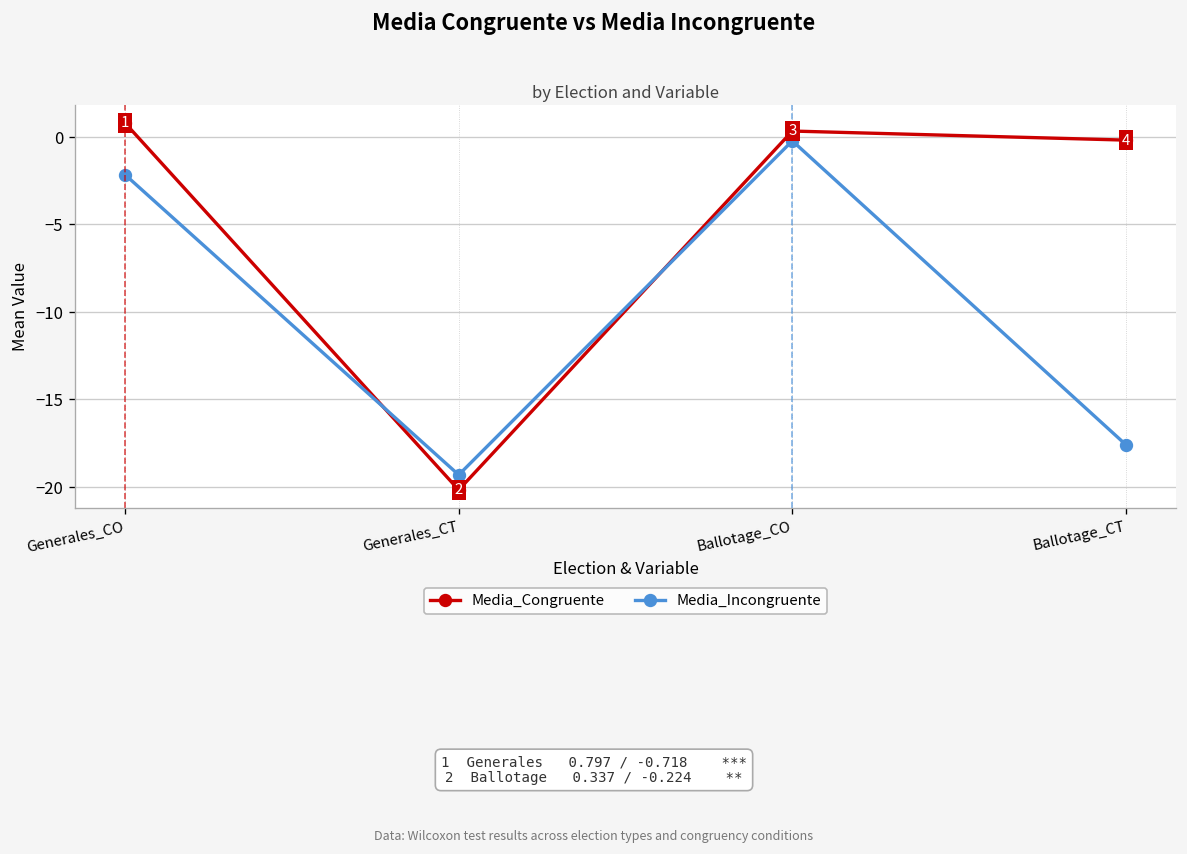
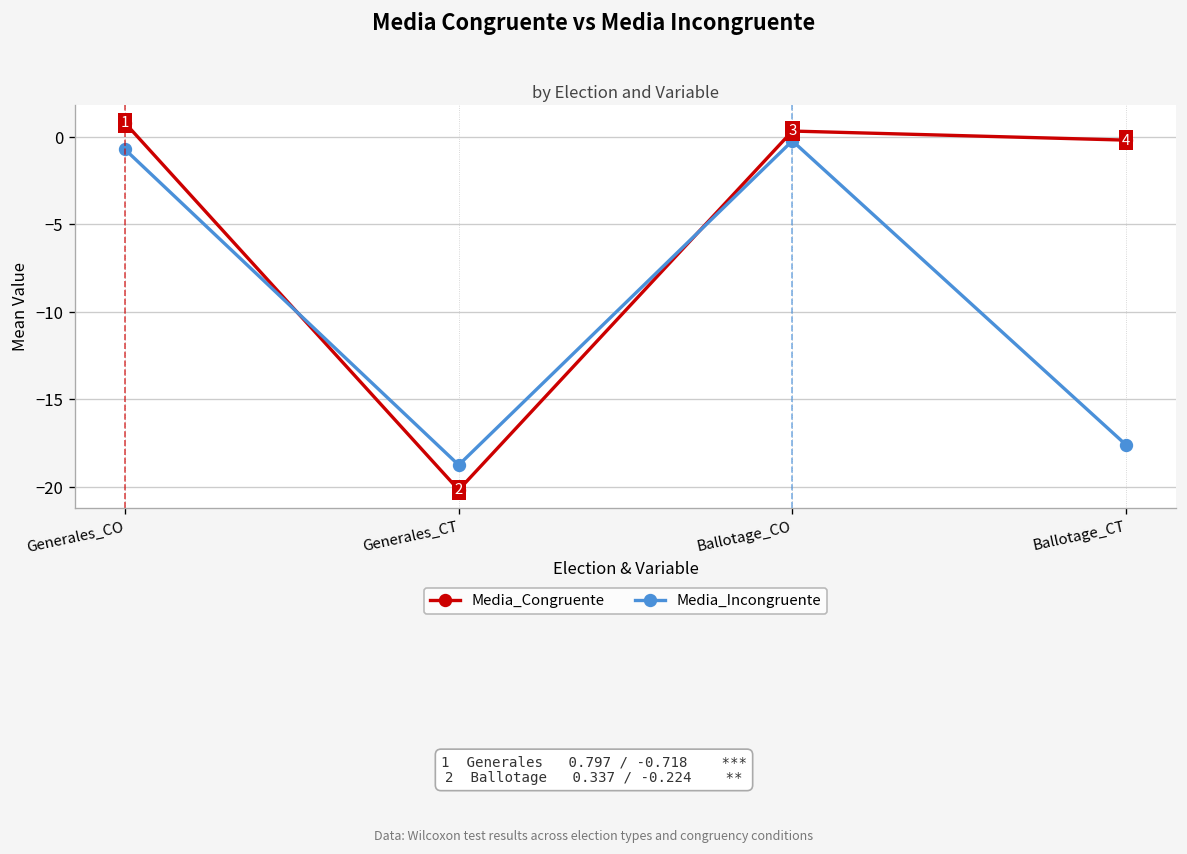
  {
    "Media_Incongruente": {
-     "Generales_CO": -2.2,
-     "Generales_CT": -19.3,
+     "Generales_CO": -0.7,
+     "Generales_CT": -18.8,
      "Ballotage_CT": -17.6
    }
  }
